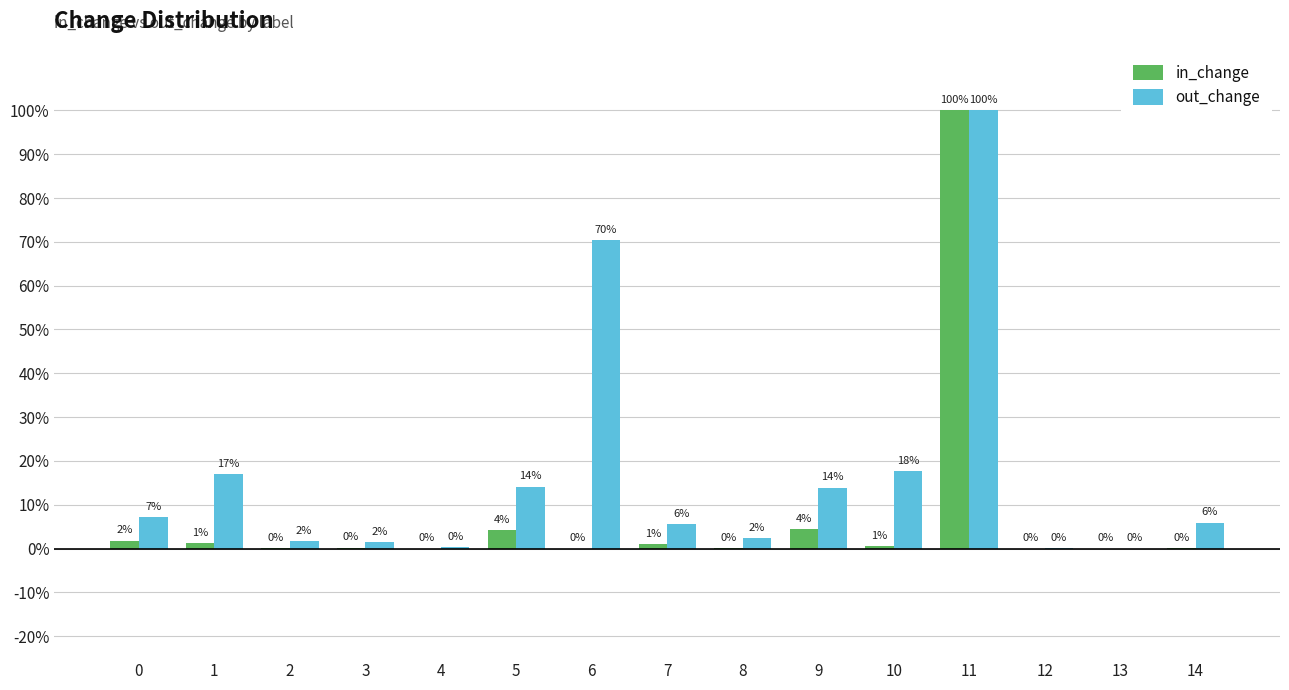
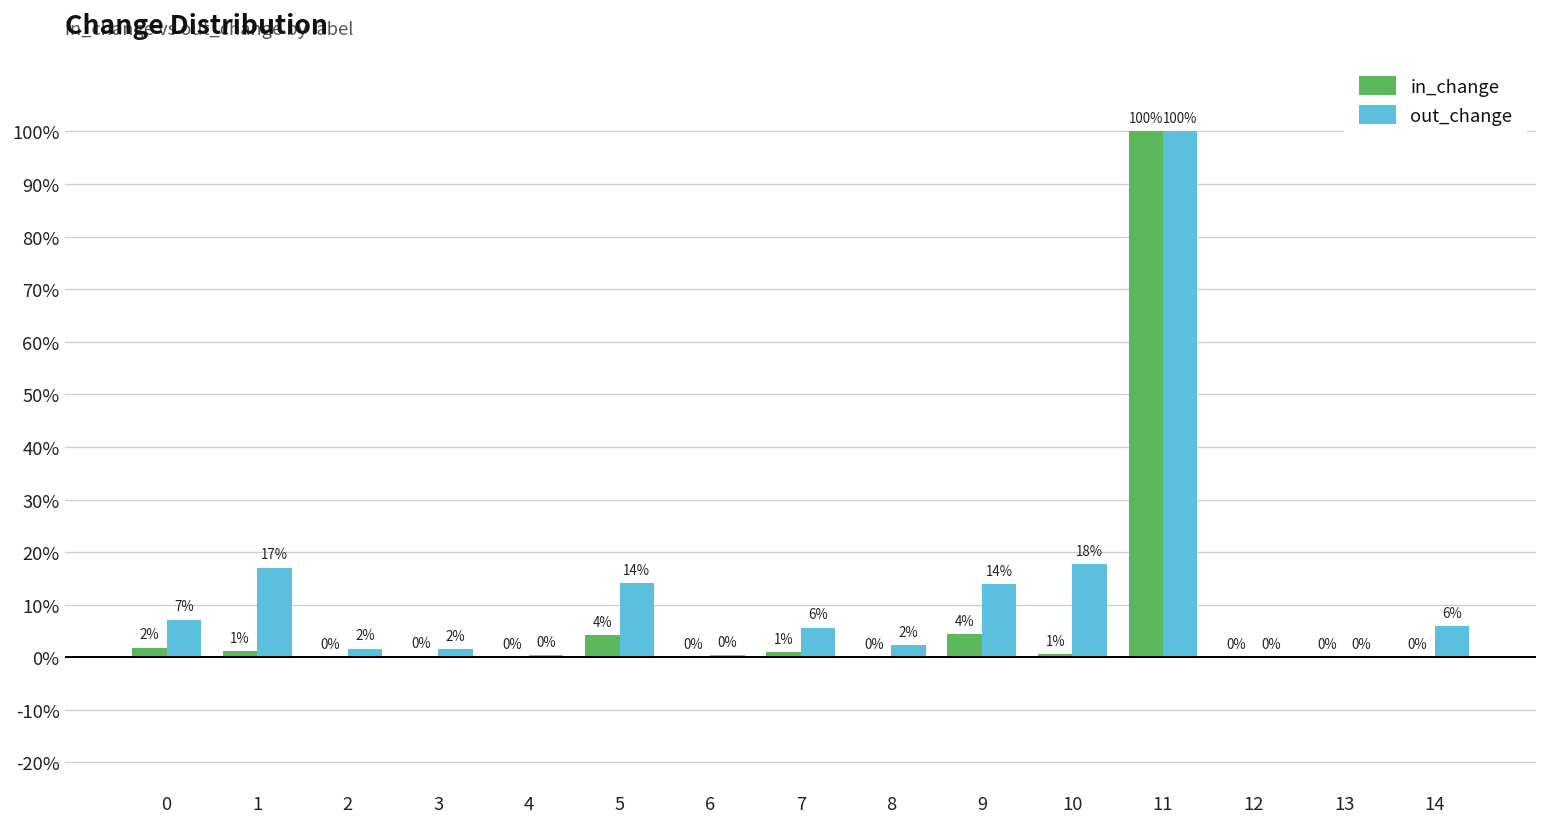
  {
    "in_change": {
      "0": "2%",
      "1": "1%",
      "2": "0%",
      "3": "0%",
      "4": "0%",
      "5": "4%",
      "6": "0%",
      "7": "1%",
      "8": "0%",
      "9": "4%",
      "10": "1%",
      "11": "100%",
      "12": "0%",
      "13": "0%",
      "14": "0%"
    },
    "out_change": {
      "0": "7%",
      "1": "17%",
      "2": "2%",
      "3": "2%",
      "4": "0%",
      "5": "14%",
-     "6": "70%",
+     "6": "0%",
      "7": "6%",
      "8": "2%",
      "9": "14%",
      "10": "18%",
      "11": "100%",
      "12": "0%",
      "13": "0%",
      "14": "6%"
    }
  }
